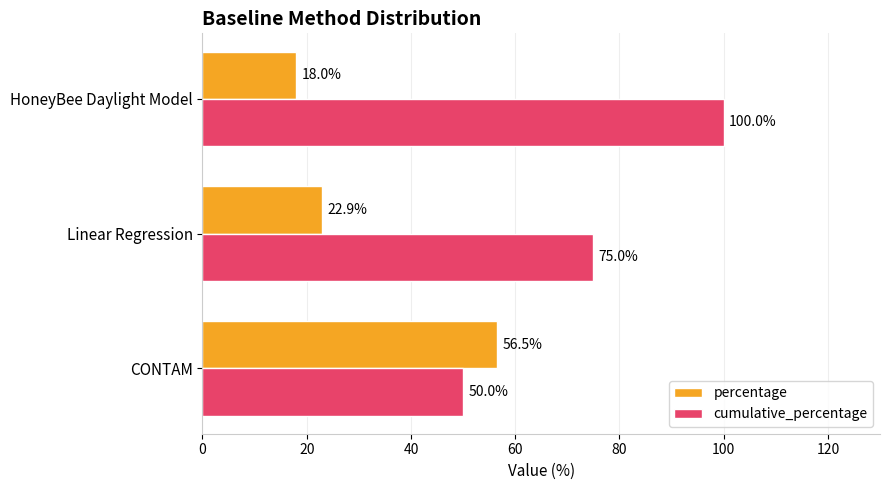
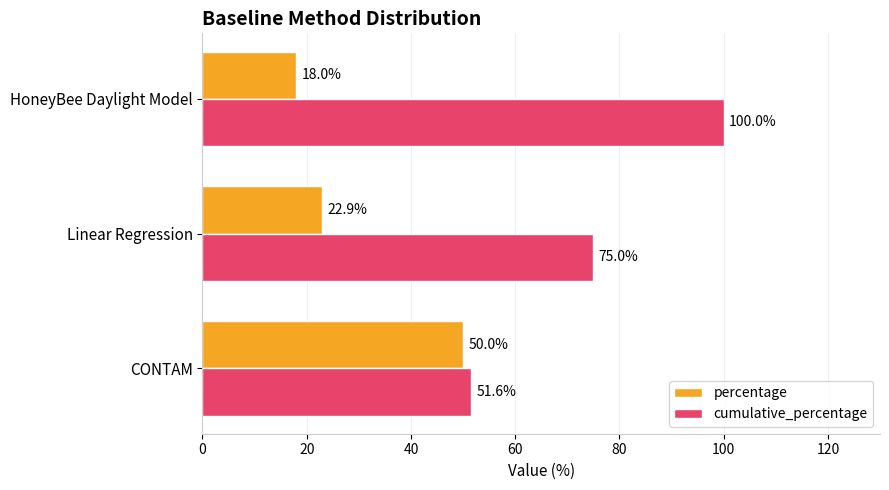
  {
    "percentage": {
      "HoneyBee Daylight Model": "18.0%",
      "Linear Regression": "22.9%",
-     "CONTAM": "56.5%"
+     "CONTAM": "50.0%"
    },
    "cumulative_percentage": {
      "HoneyBee Daylight Model": "100.0%",
      "Linear Regression": "75.0%",
-     "CONTAM": "50.0%"
+     "CONTAM": "51.6%"
    }
  }
